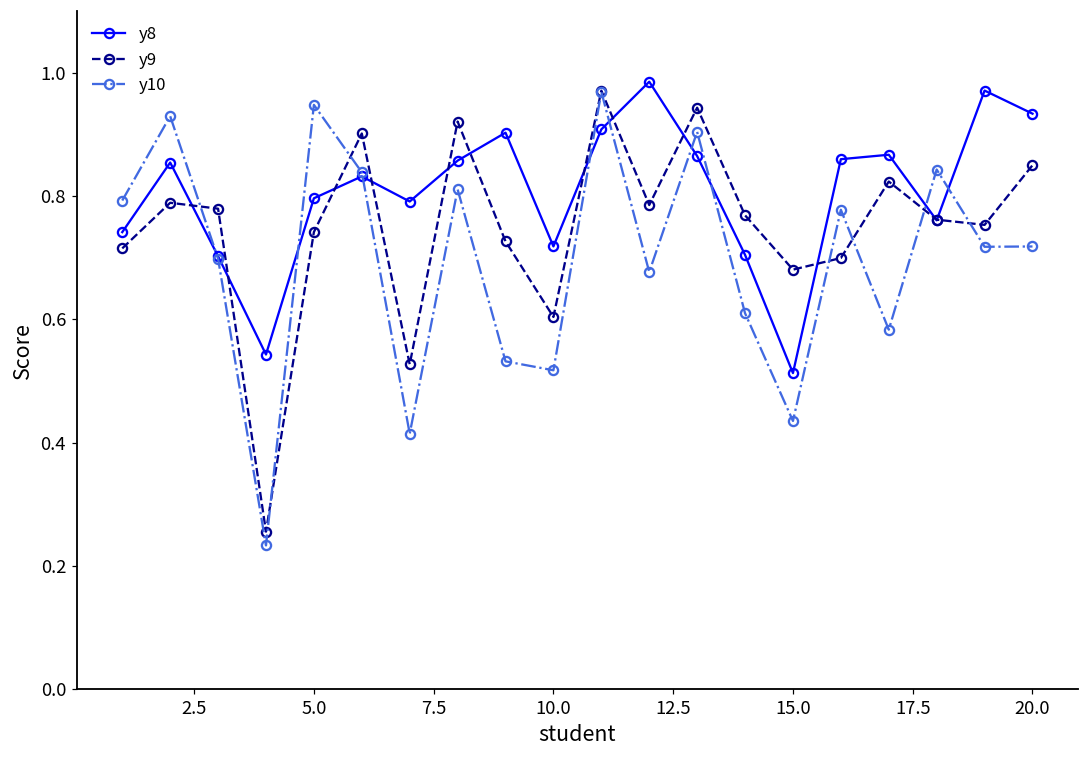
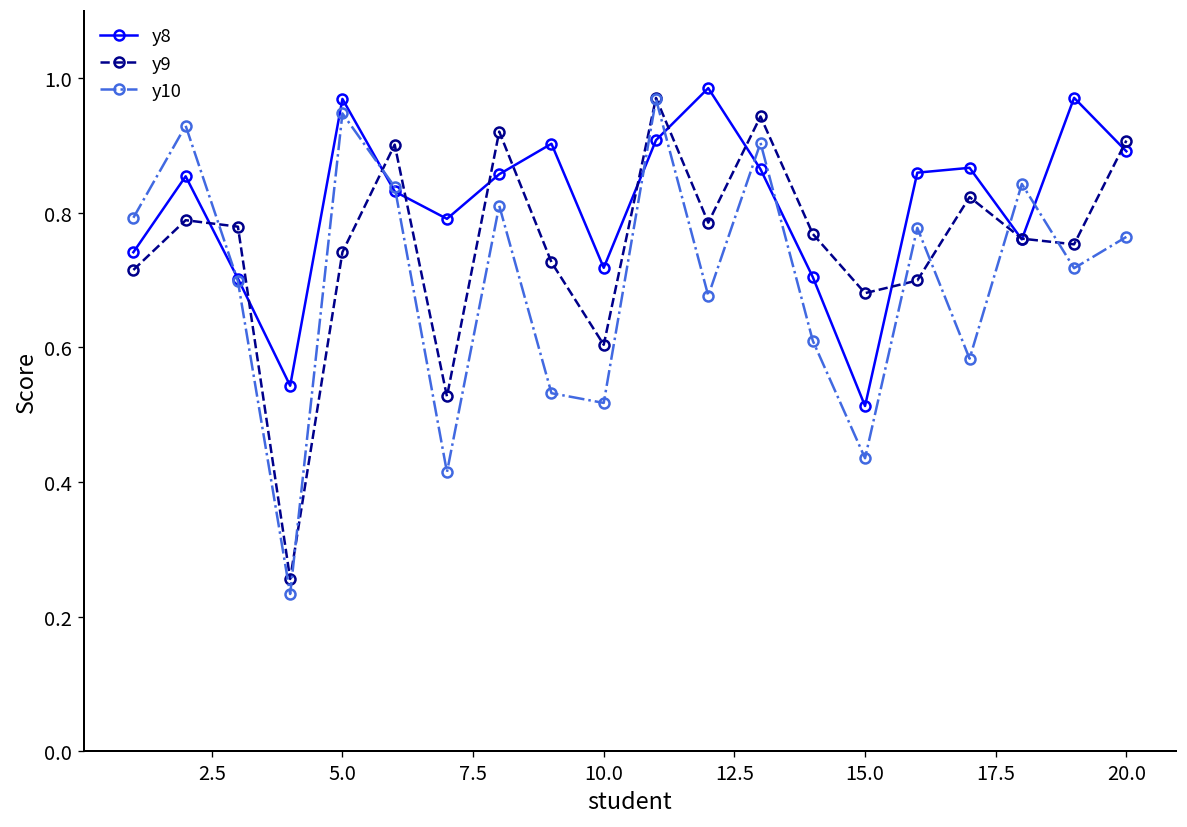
  {
    "y8": {
-     "5.0": 0.80,
+     "5.0": 0.97,
      "10.0": 0.72,
      "15.0": 0.51,
-     "20.0": 0.93
+     "20.0": 0.89
    },
    "y9": {
      "5.0": 0.74,
      "10.0": 0.60,
      "15.0": 0.68,
-     "20.0": 0.85
+     "20.0": 0.91
    },
    "y10": {
      "5.0": 0.95,
      "10.0": 0.52,
      "15.0": 0.44,
-     "20.0": 0.72
+     "20.0": 0.76
    }
  }
